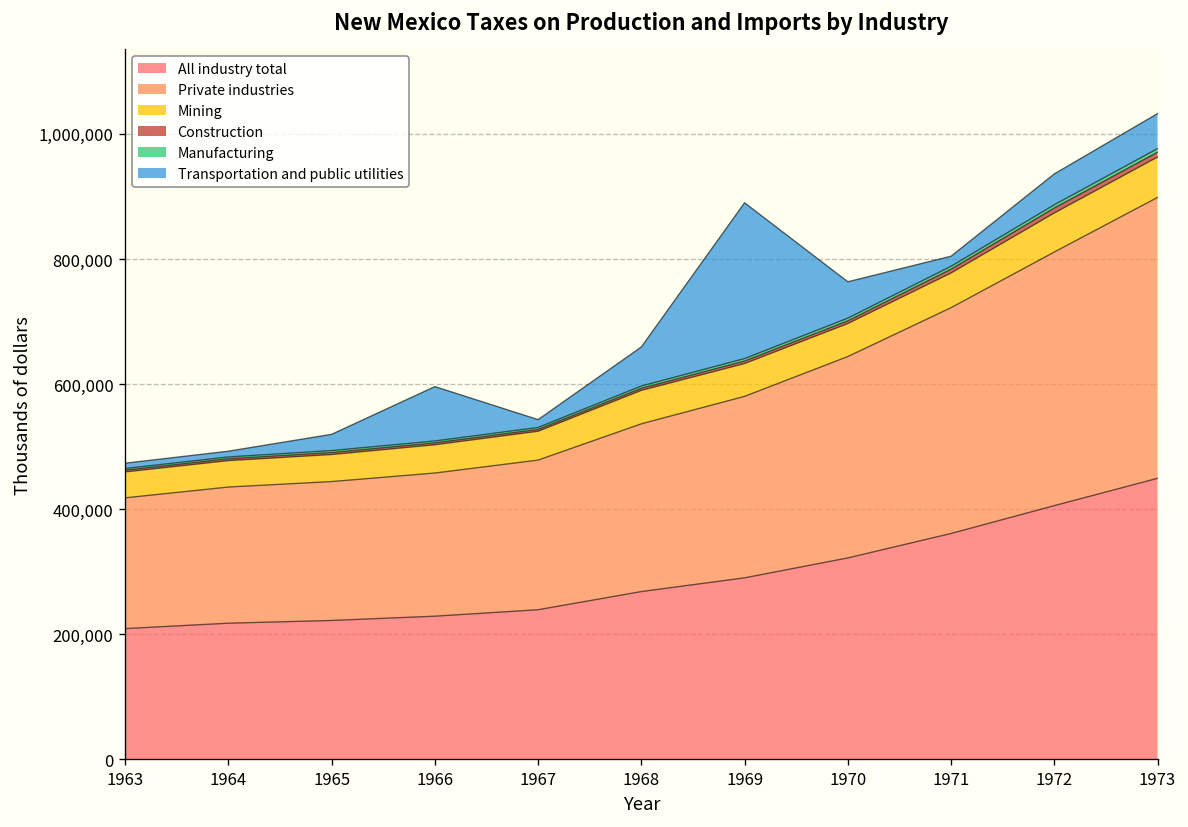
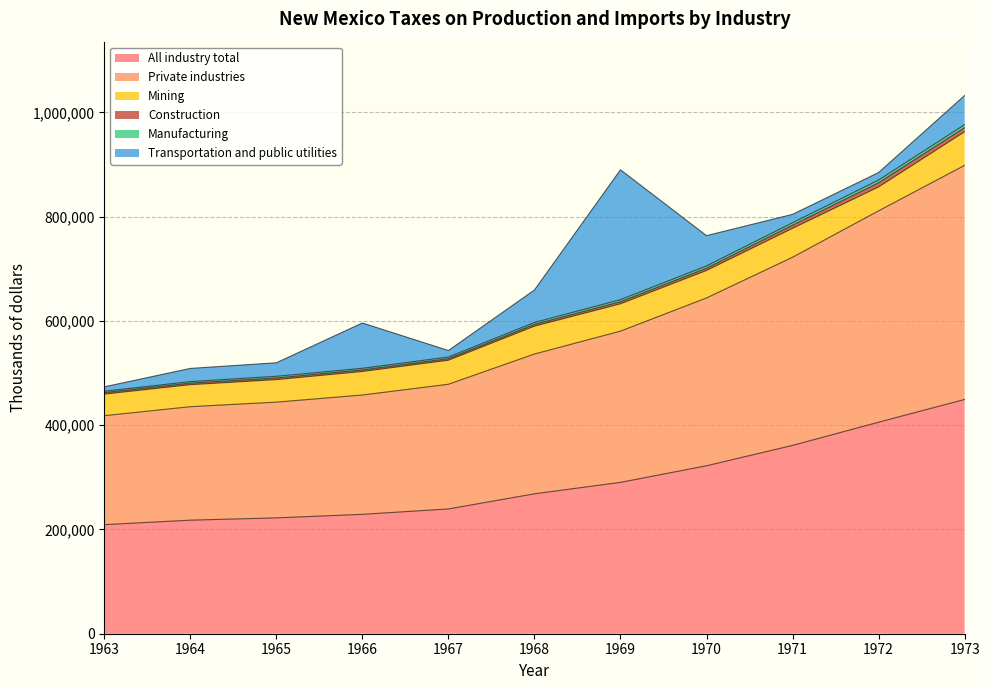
  {
    "Mining": {
      "1971": "60,000",
-     "1972": "60,000",
+     "1972": "50,000",
      "1973": "60,000"
    },
    "Construction": {
      "1972": "10,000",
      "1973": "10,000"
    },
    "Manufacturing": {
      "1972": "10,000",
      "1973": "10,000"
    },
    "Transportation and public utilities": {
      "1963": "10,000",
-     "1964": "10,000",
+     "1964": "30,000",
      "1965": "30,000",
      "1966": "90,000",
      "1967": "10,000",
      "1968": "60,000",
      "1969": "250,000",
      "1970": "60,000",
      "1971": "20,000",
-     "1972": "50,000",
+     "1972": "10,000",
      "1973": "60,000"
    }
  }
